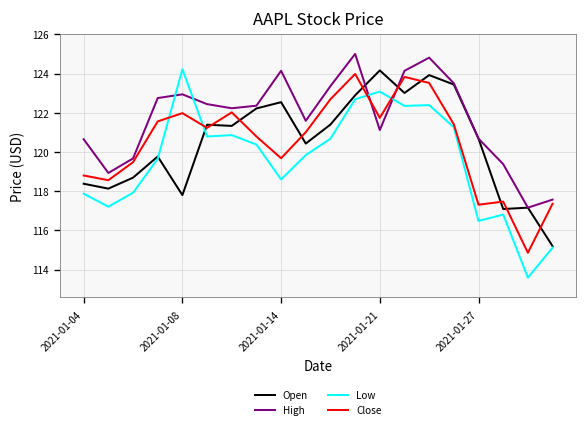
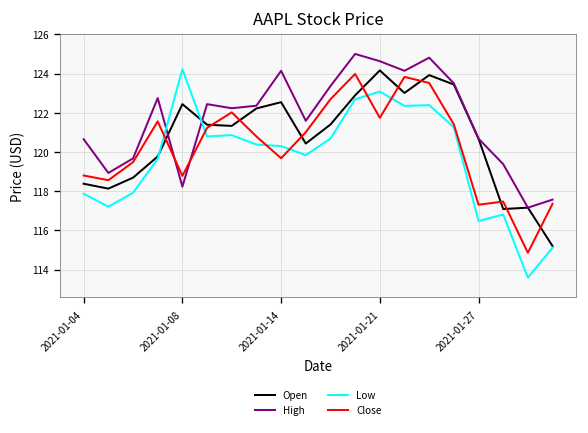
  {
    "Open": {
      "2021-01-04": 118.4,
-     "2021-01-08": 117.8,
+     "2021-01-08": 122.4,
      "2021-01-14": 122.5,
      "2021-01-21": 124.2
    },
    "High": {
      "2021-01-04": 120.7,
-     "2021-01-08": 122.9,
+     "2021-01-08": 118.2,
      "2021-01-14": 124.1,
-     "2021-01-21": 121.1
+     "2021-01-21": 124.6
    },
    "Low": {
      "2021-01-04": 117.9,
      "2021-01-08": 124.2,
-     "2021-01-14": 118.6,
+     "2021-01-14": 120.3,
      "2021-01-21": 123.1,
      "2021-01-27": 116.5
    },
    "Close": {
      "2021-01-04": 118.8,
-     "2021-01-08": 122.0,
+     "2021-01-08": 118.8,
      "2021-01-14": 119.7,
      "2021-01-21": 121.7,
      "2021-01-27": 117.3
    }
  }
